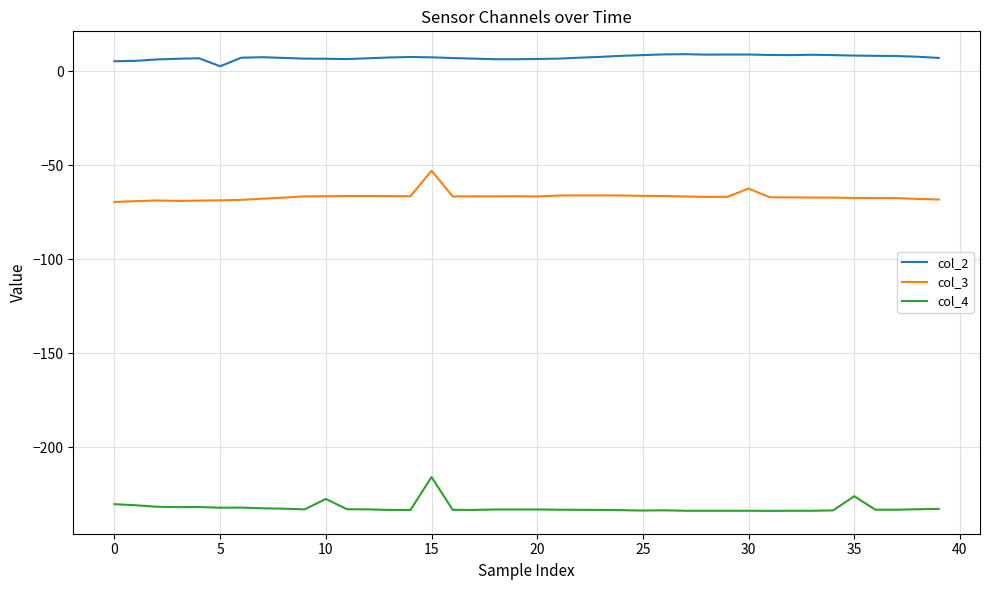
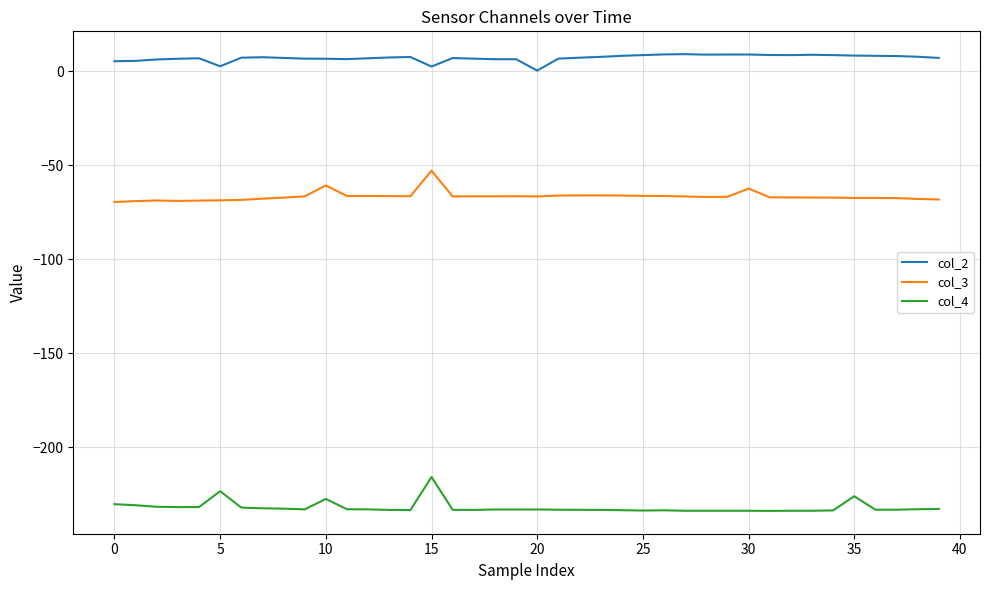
  {
    "col_2": {
      "0": 5,
      "5": 3,
      "10": 7,
-     "15": 8,
-     "20": 7,
+     "15": 3,
+     "20": 0,
      "25": 9,
      "30": 9,
      "35": 8
    },
    "col_3": {
      "0": -69,
      "5": -69,
-     "10": -66,
+     "10": -61,
      "15": -53,
      "20": -67,
      "25": -66,
      "30": -62,
      "35": -67
    },
    "col_4": {
      "0": -230,
-     "5": -232,
+     "5": -223,
      "10": -227,
      "15": -216,
      "20": -233,
      "25": -234,
      "30": -234,
      "35": -226
    }
  }
